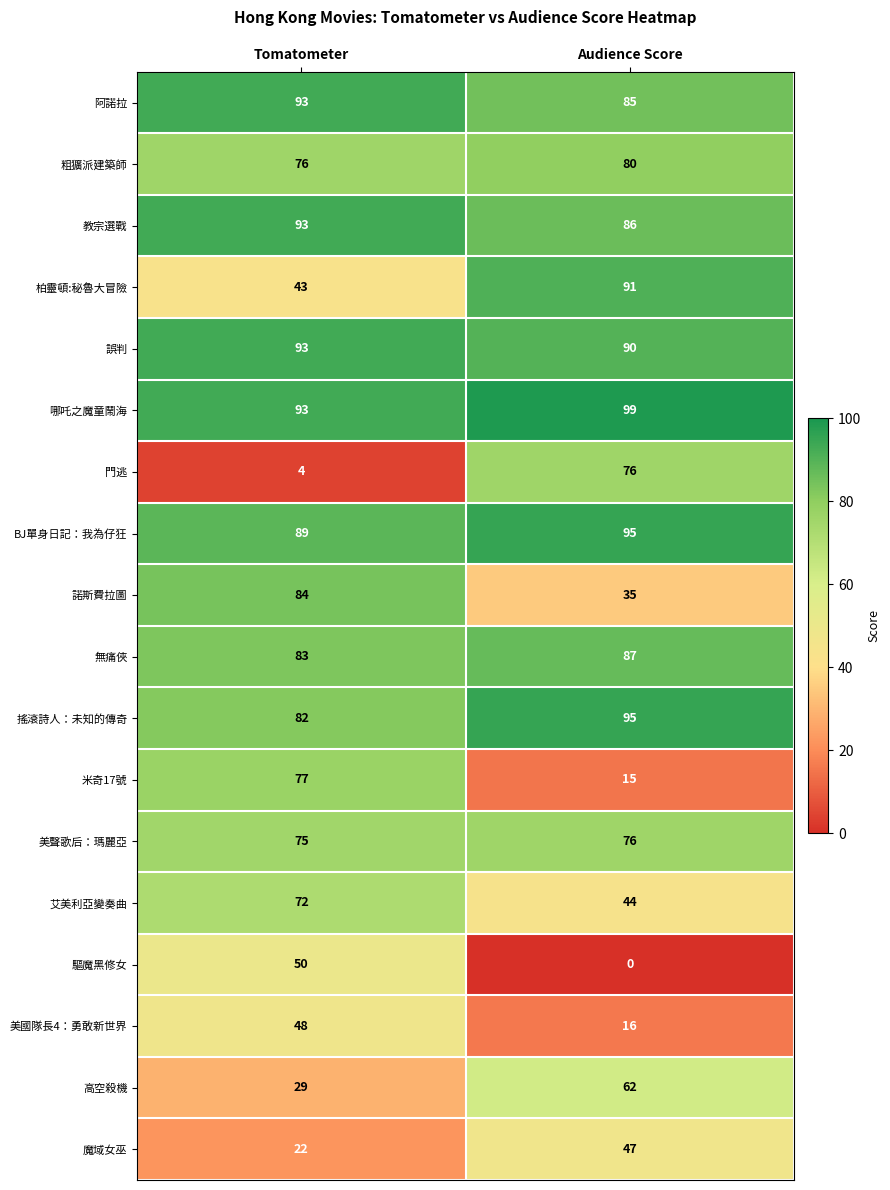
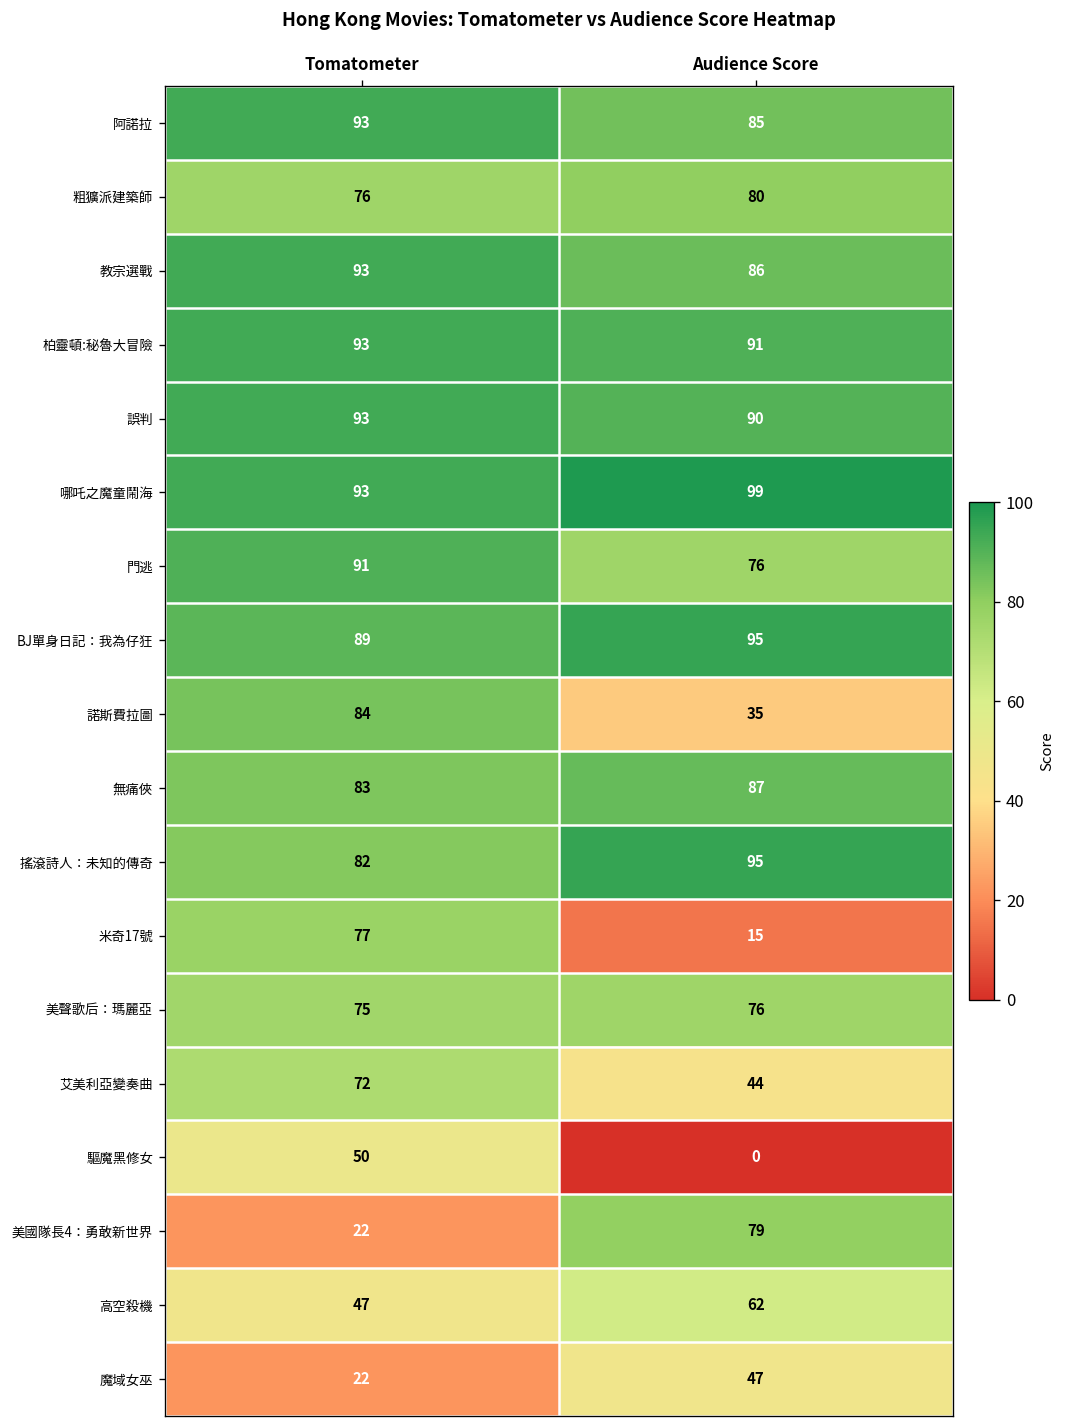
  {
    "阿諾拉": {
      "Tomatometer": 93,
      "Audience Score": 85
    },
    "粗獷派建築師": {
      "Tomatometer": 76,
      "Audience Score": 80
    },
    "教宗選戰": {
      "Tomatometer": 93,
      "Audience Score": 86
    },
    "柏靈頓:秘魯大冒險": {
-     "Tomatometer": 43,
+     "Tomatometer": 93,
      "Audience Score": 91
    },
    "誤判": {
      "Tomatometer": 93,
      "Audience Score": 90
    },
    "哪吒之魔童鬧海": {
      "Tomatometer": 93,
      "Audience Score": 99
    },
    "門逃": {
-     "Tomatometer": 4,
+     "Tomatometer": 91,
      "Audience Score": 76
    },
    "BJ單身日記：我為仔狂": {
      "Tomatometer": 89,
      "Audience Score": 95
    },
    "諾斯費拉圖": {
      "Tomatometer": 84,
      "Audience Score": 35
    },
    "無痛俠": {
      "Tomatometer": 83,
      "Audience Score": 87
    },
    "搖滾詩人：未知的傳奇": {
      "Tomatometer": 82,
      "Audience Score": 95
    },
    "米奇17號": {
      "Tomatometer": 77,
      "Audience Score": 15
    },
    "美聲歌后：瑪麗亞": {
      "Tomatometer": 75,
      "Audience Score": 76
    },
    "艾美利亞變奏曲": {
      "Tomatometer": 72,
      "Audience Score": 44
    },
    "驅魔黑修女": {
      "Tomatometer": 50,
      "Audience Score": 0
    },
    "美國隊長4：勇敢新世界": {
-     "Tomatometer": 48,
-     "Audience Score": 16
+     "Tomatometer": 22,
+     "Audience Score": 79
    },
    "高空殺機": {
-     "Tomatometer": 29,
+     "Tomatometer": 47,
      "Audience Score": 62
    },
    "魔域女巫": {
      "Tomatometer": 22,
      "Audience Score": 47
    }
  }
